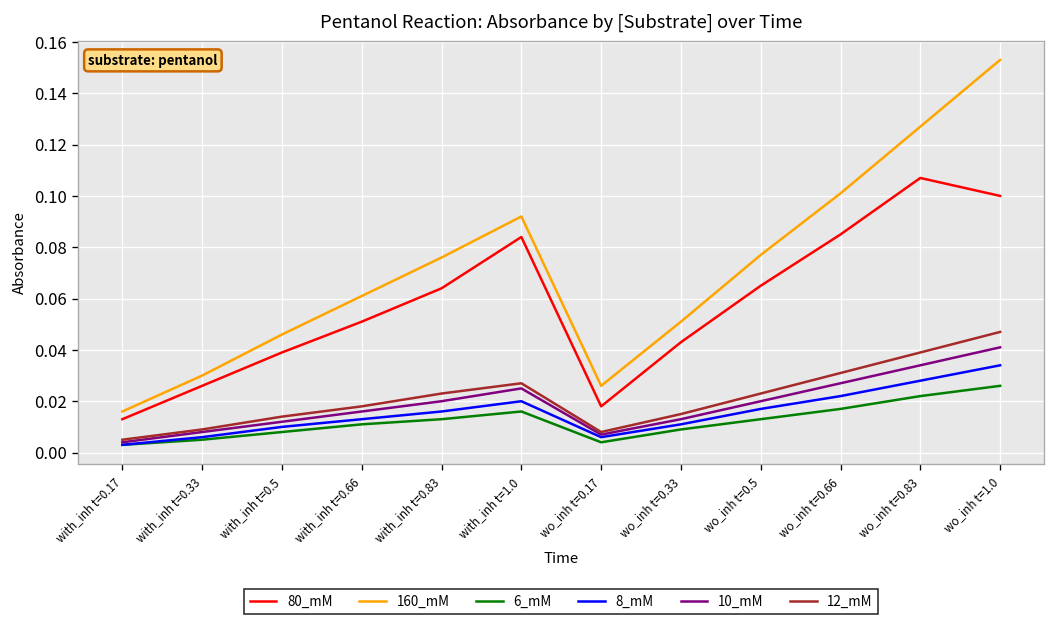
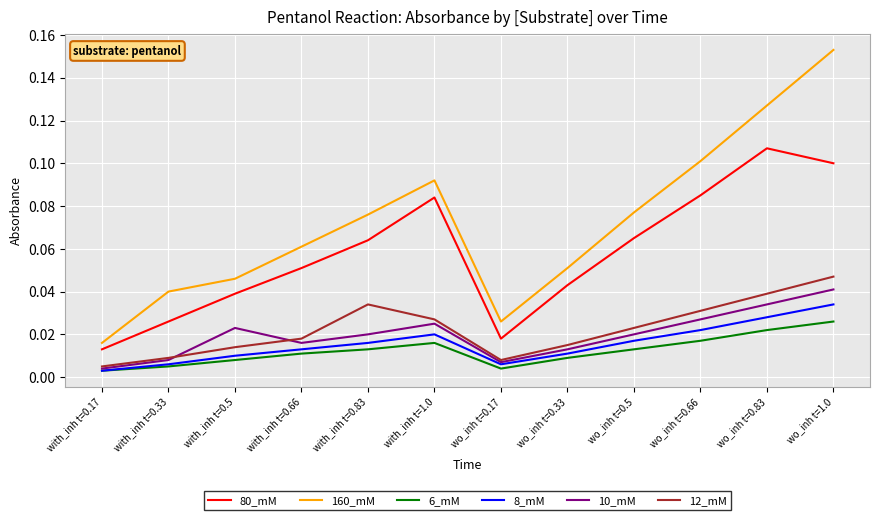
  {
    "80_mM": {
      "with_inh t=0.17": 0.013,
      "with_inh t=0.33": 0.026,
      "with_inh t=0.5": 0.039,
      "with_inh t=0.66": 0.051,
      "with_inh t=0.83": 0.064,
      "with_inh t=1.0": 0.084,
      "wo_inh t=0.17": 0.018,
      "wo_inh t=0.33": 0.043,
      "wo_inh t=0.5": 0.065,
      "wo_inh t=0.66": 0.085,
      "wo_inh t=0.83": 0.107,
      "wo_inh t=1.0": 0.100
    },
    "160_mM": {
      "with_inh t=0.17": 0.016,
-     "with_inh t=0.33": 0.03,
+     "with_inh t=0.33": 0.04,
      "with_inh t=0.5": 0.046,
      "with_inh t=0.66": 0.06,
      "with_inh t=0.83": 0.076,
      "with_inh t=1.0": 0.092,
      "wo_inh t=0.17": 0.026,
      "wo_inh t=0.33": 0.05,
      "wo_inh t=0.5": 0.077,
      "wo_inh t=0.66": 0.10,
      "wo_inh t=0.83": 0.127,
      "wo_inh t=1.0": 0.153
    },
    "6_mM": {
      "with_inh t=0.5": 0.008,
      "with_inh t=0.66": 0.011,
      "with_inh t=0.83": 0.013,
      "with_inh t=1.0": 0.016,
      "wo_inh t=0.17": 0.004,
      "wo_inh t=0.33": 0.009,
      "wo_inh t=0.5": 0.013,
      "wo_inh t=0.66": 0.017,
      "wo_inh t=0.83": 0.022,
      "wo_inh t=1.0": 0.026
    },
    "8_mM": {
      "with_inh t=0.5": 0.010,
      "with_inh t=0.66": 0.013,
      "with_inh t=0.83": 0.016,
      "with_inh t=1.0": 0.020,
      "wo_inh t=0.33": 0.011,
      "wo_inh t=0.5": 0.017,
      "wo_inh t=0.66": 0.022,
      "wo_inh t=0.83": 0.028,
      "wo_inh t=1.0": 0.034
    },
    "10_mM": {
-     "with_inh t=0.5": 0.012,
+     "with_inh t=0.5": 0.023,
      "with_inh t=0.66": 0.016,
      "with_inh t=0.83": 0.020,
      "with_inh t=1.0": 0.025,
      "wo_inh t=0.33": 0.013,
      "wo_inh t=0.5": 0.020,
      "wo_inh t=0.66": 0.027,
      "wo_inh t=0.83": 0.034,
      "wo_inh t=1.0": 0.041
    },
    "12_mM": {
      "with_inh t=0.5": 0.014,
      "with_inh t=0.66": 0.018,
-     "with_inh t=0.83": 0.023,
+     "with_inh t=0.83": 0.034,
      "with_inh t=1.0": 0.027,
      "wo_inh t=0.33": 0.015,
      "wo_inh t=0.5": 0.023,
      "wo_inh t=0.66": 0.031,
      "wo_inh t=0.83": 0.039,
      "wo_inh t=1.0": 0.047
    }
  }
